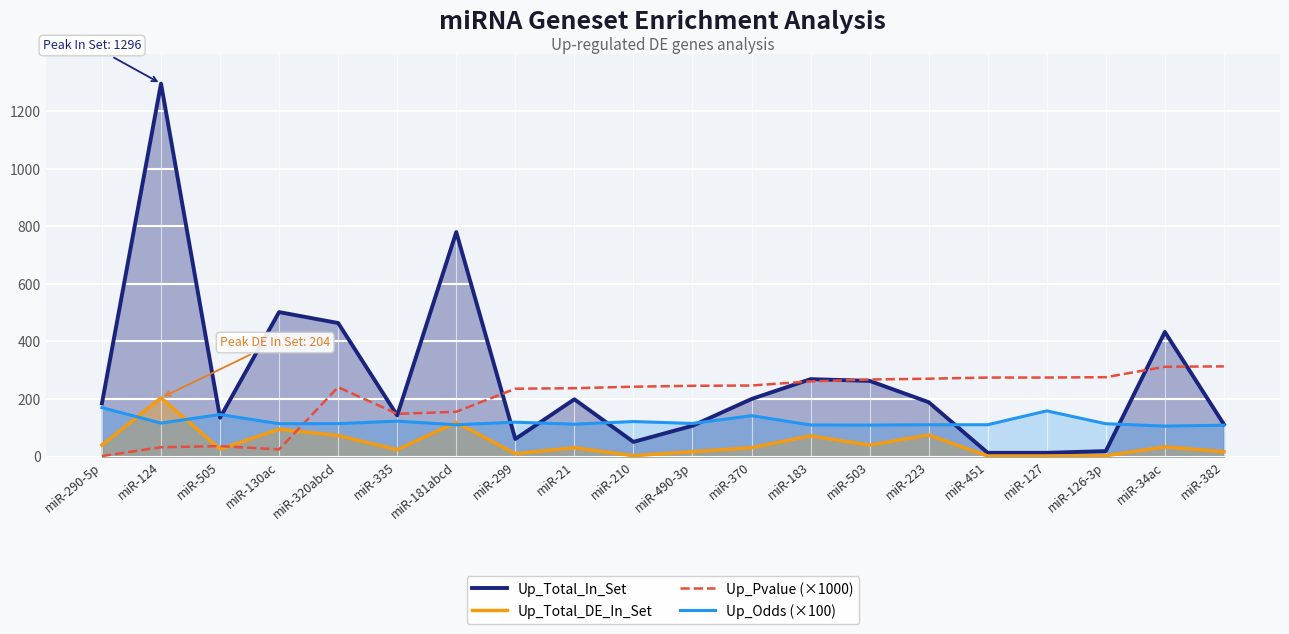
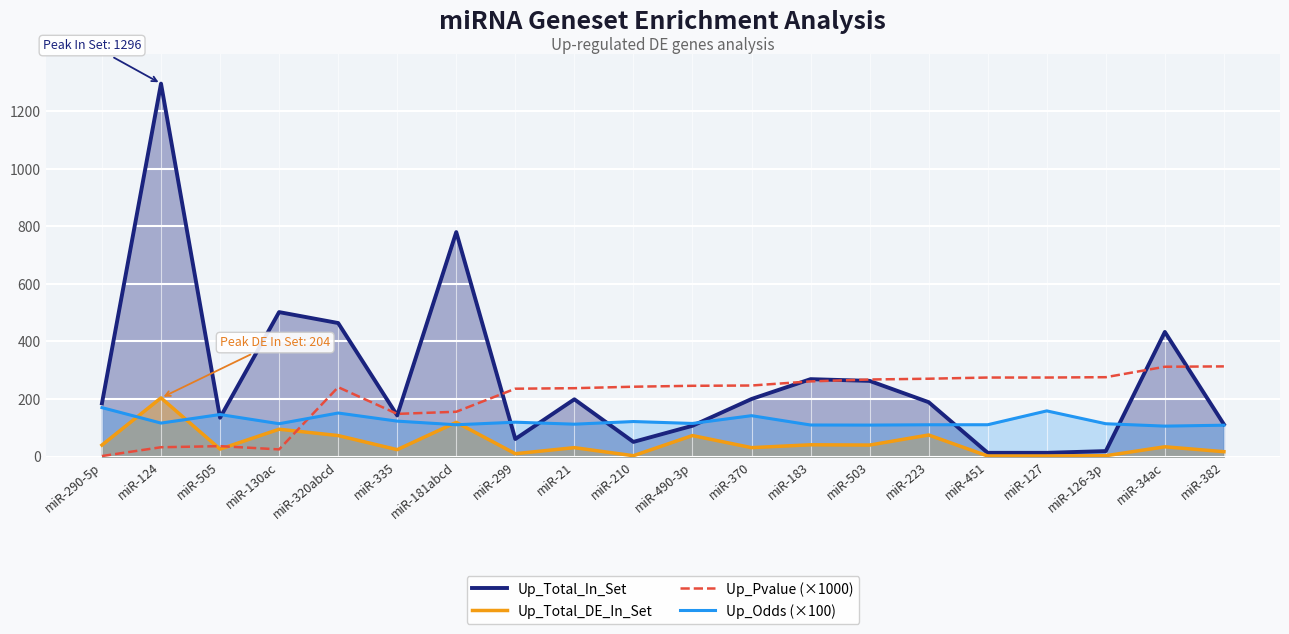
  {
    "Up_Total_In_Set": {
      "miR-290-5p": 190,
      "miR-505": 140,
      "miR-130ac": 500,
      "miR-320abcd": 460,
      "miR-181abcd": 780,
      "miR-299": 60,
      "miR-21": 200,
      "miR-210": 50,
      "miR-370": 200,
      "miR-223": 190,
      "miR-451": 10,
      "miR-127": 10,
      "miR-126-3p": 20,
      "miR-34ac": 430
    },
    "Up_Total_DE_In_Set": {
      "miR-290-5p": 40,
      "miR-505": 30,
      "miR-130ac": 100,
      "miR-320abcd": 70,
      "miR-335": 20,
      "miR-299": 10,
      "miR-21": 30,
      "miR-210": 0,
-     "miR-490-3p": 20,
+     "miR-490-3p": 70,
      "miR-370": 30,
-     "miR-183": 70,
+     "miR-183": 40,
      "miR-503": 40,
      "miR-223": 80,
      "miR-451": 0,
      "miR-127": 0,
      "miR-126-3p": 0,
      "miR-34ac": 30,
      "miR-382": 20
    },
    "Up_Pvalue (×1000)": {
      "miR-290-5p": 0,
      "miR-124": 30,
      "miR-505": 40,
      "miR-130ac": 20,
      "miR-320abcd": 240,
      "miR-181abcd": 160,
      "miR-299": 240,
      "miR-21": 240,
      "miR-210": 240,
      "miR-490-3p": 250,
      "miR-370": 250,
      "miR-223": 270,
      "miR-451": 270,
      "miR-127": 270,
      "miR-126-3p": 280,
      "miR-34ac": 310,
      "miR-382": 310
    },
    "Up_Odds (×100)": {
      "miR-290-5p": 170,
      "miR-124": 120,
      "miR-505": 150,
      "miR-130ac": 110,
-     "miR-320abcd": 110,
+     "miR-320abcd": 150,
      "miR-335": 120,
      "miR-299": 120,
      "miR-21": 110,
      "miR-210": 120,
      "miR-370": 140,
      "miR-183": 110,
      "miR-503": 110,
      "miR-223": 110,
      "miR-451": 110,
      "miR-127": 160,
      "miR-126-3p": 110,
      "miR-34ac": 110
    }
  }
